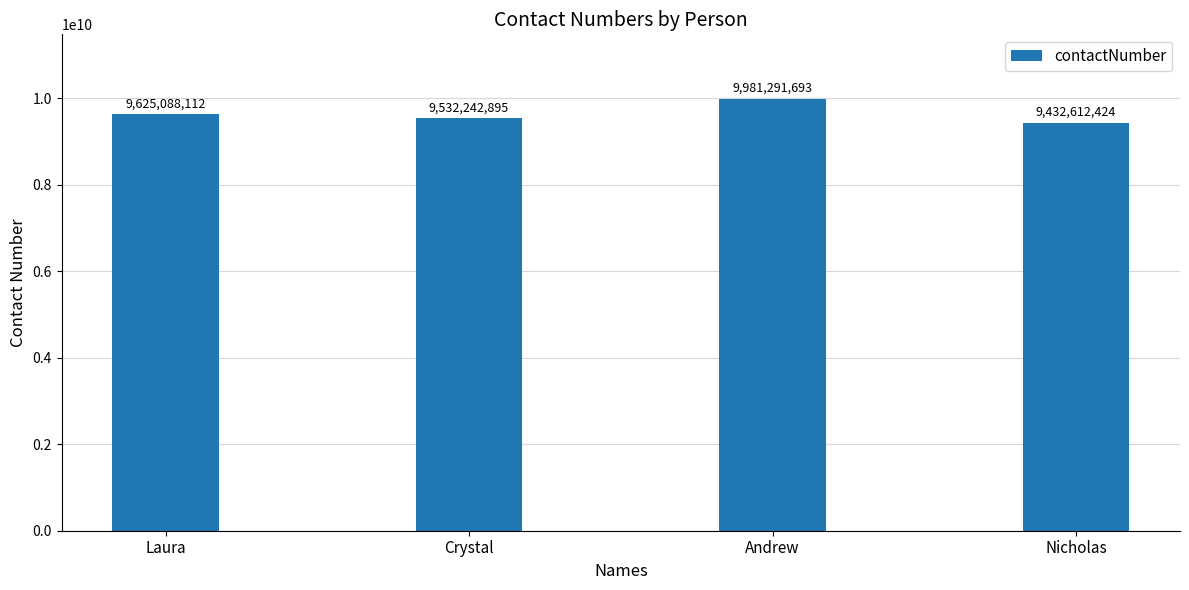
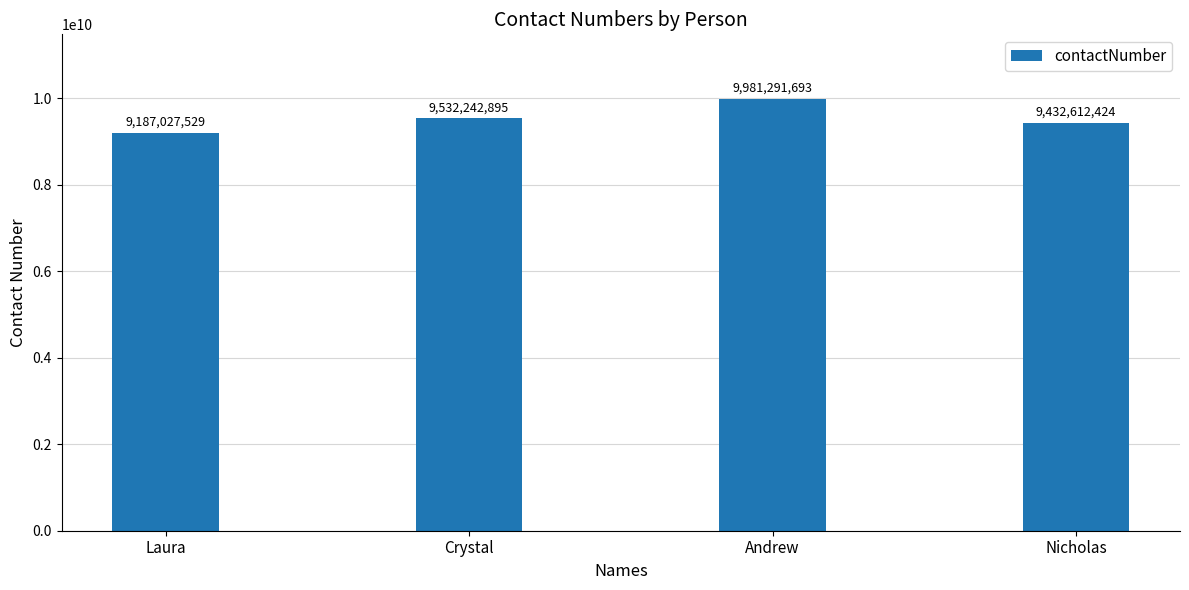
  {
-   "Laura": "9,625,088,112",
+   "Laura": "9,187,027,529",
    "Crystal": "9,532,242,895",
    "Andrew": "9,981,291,693",
    "Nicholas": "9,432,612,424"
  }
